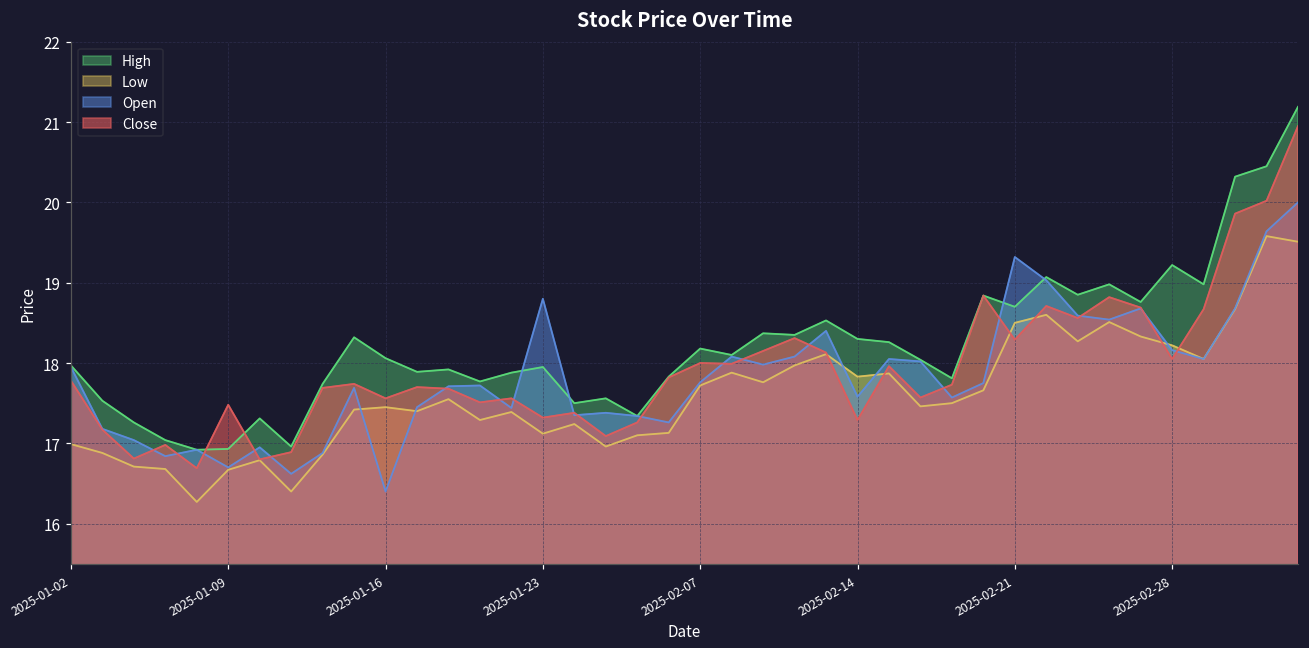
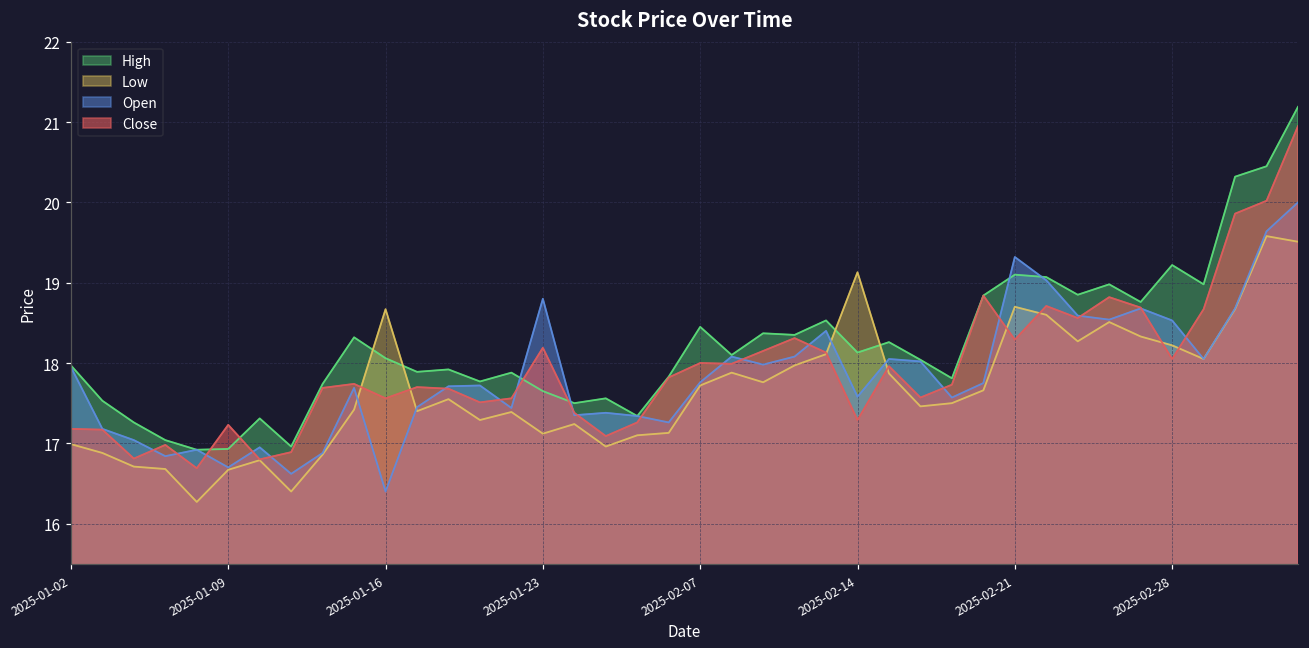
  {
    "High": {
      "2025-01-09": 16.9,
      "2025-01-16": 18.1,
-     "2025-01-23": 18.0,
-     "2025-02-07": 18.2,
-     "2025-02-14": 18.3,
-     "2025-02-21": 18.7,
+     "2025-01-23": 17.7,
+     "2025-02-07": 18.5,
+     "2025-02-14": 18.1,
+     "2025-02-21": 19.1,
      "2025-02-28": 19.2
    },
    "Low": {
      "2025-01-02": 17.0,
-     "2025-01-16": 17.5,
+     "2025-01-16": 18.7,
      "2025-01-23": 17.1,
      "2025-02-07": 17.7,
-     "2025-02-14": 17.8,
-     "2025-02-21": 18.5,
+     "2025-02-14": 19.1,
+     "2025-02-21": 18.7,
      "2025-02-28": 18.2
    },
    "Open": {
      "2025-01-16": 16.4,
      "2025-01-23": 18.8,
      "2025-02-07": 17.8,
      "2025-02-14": 17.6,
      "2025-02-21": 19.3,
-     "2025-02-28": 18.2
+     "2025-02-28": 18.5
    },
    "Close": {
-     "2025-01-02": 17.8,
-     "2025-01-09": 17.5,
+     "2025-01-02": 17.2,
+     "2025-01-09": 17.2,
      "2025-01-16": 17.6,
-     "2025-01-23": 17.3,
+     "2025-01-23": 18.2,
      "2025-02-07": 18.0,
      "2025-02-14": 17.3,
      "2025-02-21": 18.3,
      "2025-02-28": 18.1
    }
  }
